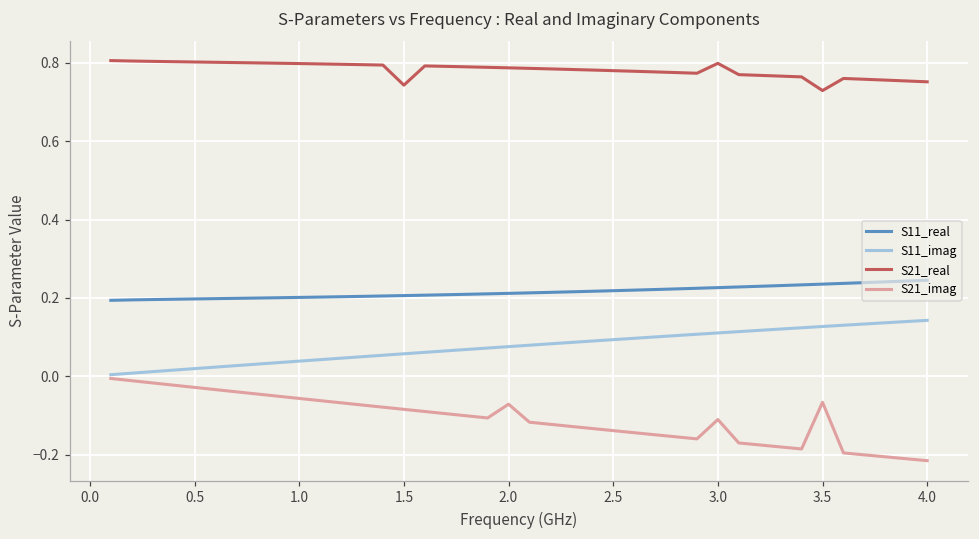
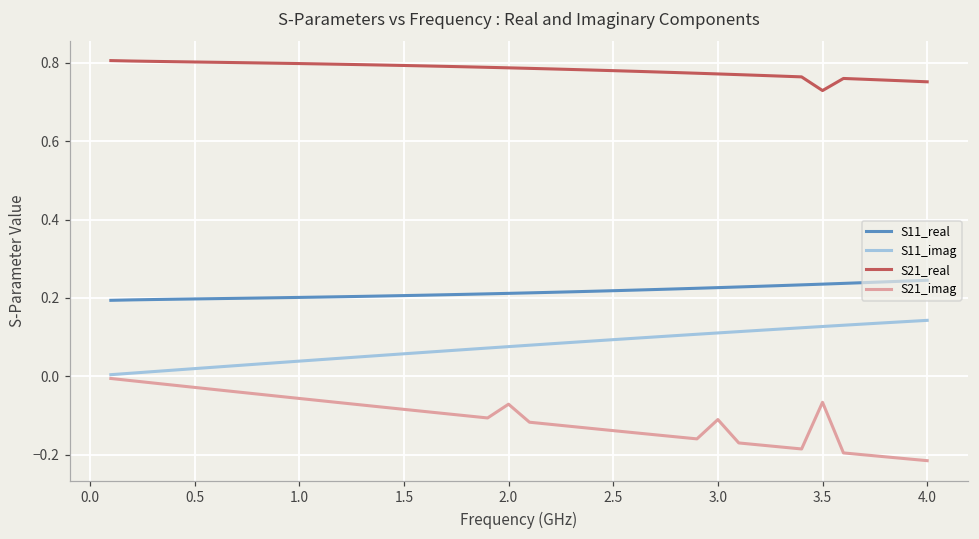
  {
    "S11_real": {
      "0.5": 0.20,
      "1.0": 0.20,
      "1.5": 0.21,
      "2.0": 0.21,
      "2.5": 0.22,
      "3.0": 0.23,
      "3.5": 0.24
    },
    "S11_imag": {
      "0.5": 0.02,
      "1.0": 0.04,
      "1.5": 0.06,
      "2.0": 0.08,
      "2.5": 0.09,
      "3.0": 0.11,
      "3.5": 0.13,
      "4.0": 0.14
    },
    "S21_real": {
      "0.5": 0.80,
      "1.0": 0.80,
-     "1.5": 0.74,
+     "1.5": 0.79,
      "2.0": 0.79,
      "2.5": 0.78,
-     "3.0": 0.80,
+     "3.0": 0.77,
      "3.5": 0.73,
      "4.0": 0.75
    },
    "S21_imag": {
      "0.5": -0.03,
      "1.0": -0.06,
      "1.5": -0.08,
      "2.0": -0.07,
      "2.5": -0.14,
      "3.0": -0.11,
      "3.5": -0.07,
      "4.0": -0.22
    }
  }
